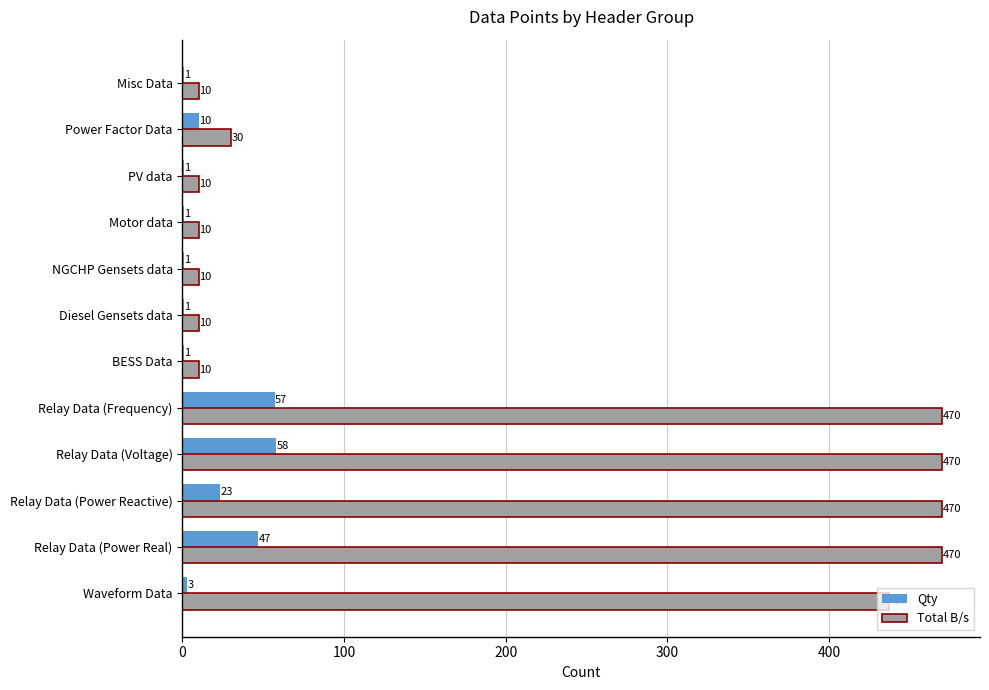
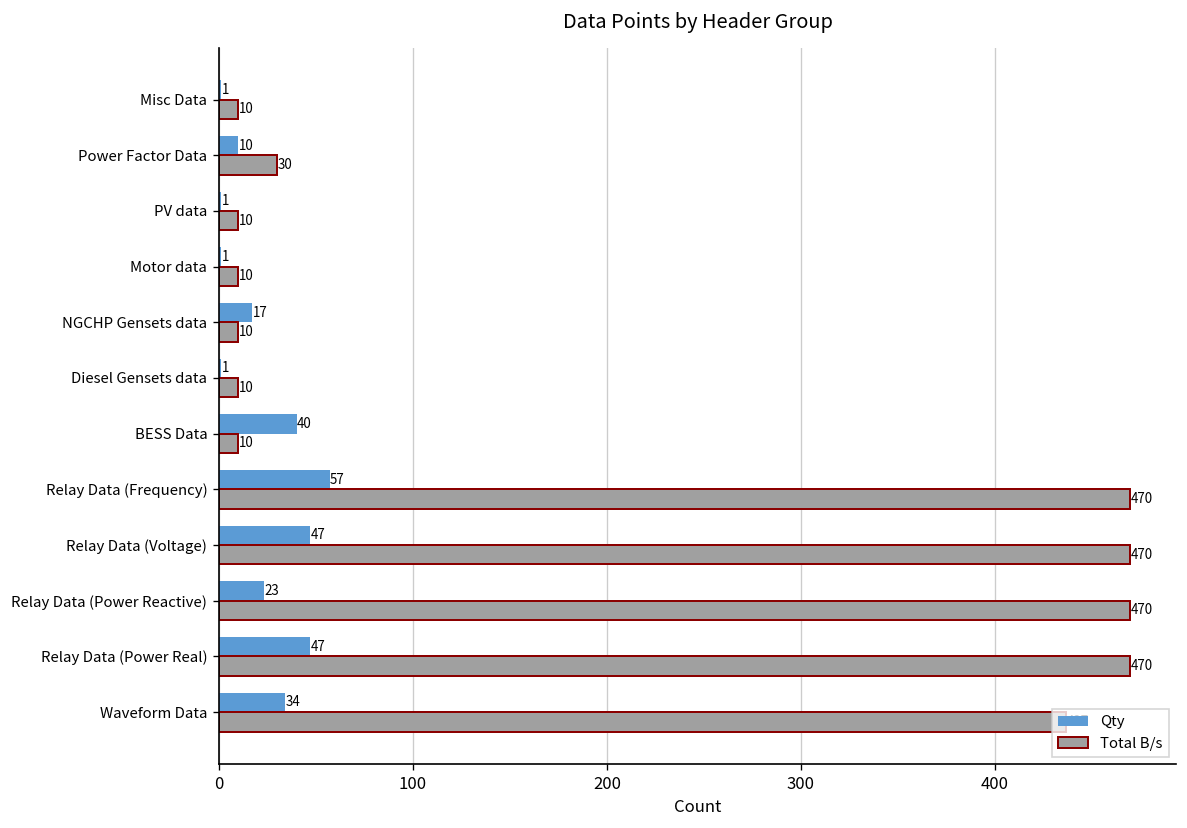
  {
    "Qty": {
      "Misc Data": 1,
      "Power Factor Data": 10,
      "PV data": 1,
      "Motor data": 1,
-     "NGCHP Gensets data": 1,
+     "NGCHP Gensets data": 17,
      "Diesel Gensets data": 1,
-     "BESS Data": 1,
+     "BESS Data": 40,
      "Relay Data (Frequency)": 57,
-     "Relay Data (Voltage)": 58,
+     "Relay Data (Voltage)": 47,
      "Relay Data (Power Reactive)": 23,
      "Relay Data (Power Real)": 47,
-     "Waveform Data": 3
+     "Waveform Data": 34
    },
    "Total B/s": {
      "Misc Data": 10,
      "Power Factor Data": 30,
      "PV data": 10,
      "Motor data": 10,
      "NGCHP Gensets data": 10,
      "Diesel Gensets data": 10,
      "BESS Data": 10,
      "Relay Data (Frequency)": 470,
      "Relay Data (Voltage)": 470,
      "Relay Data (Power Reactive)": 470,
      "Relay Data (Power Real)": 470
    }
  }
